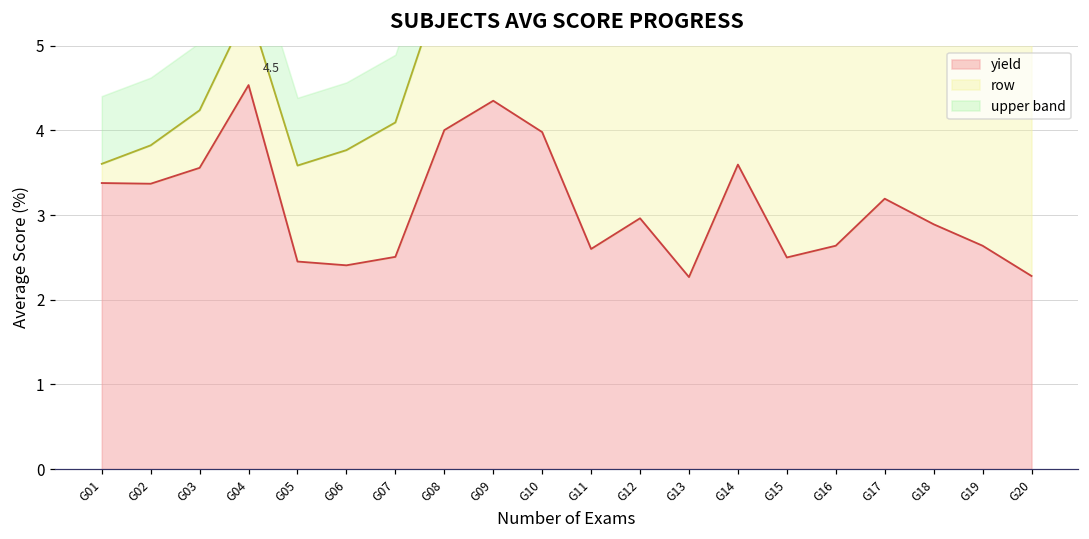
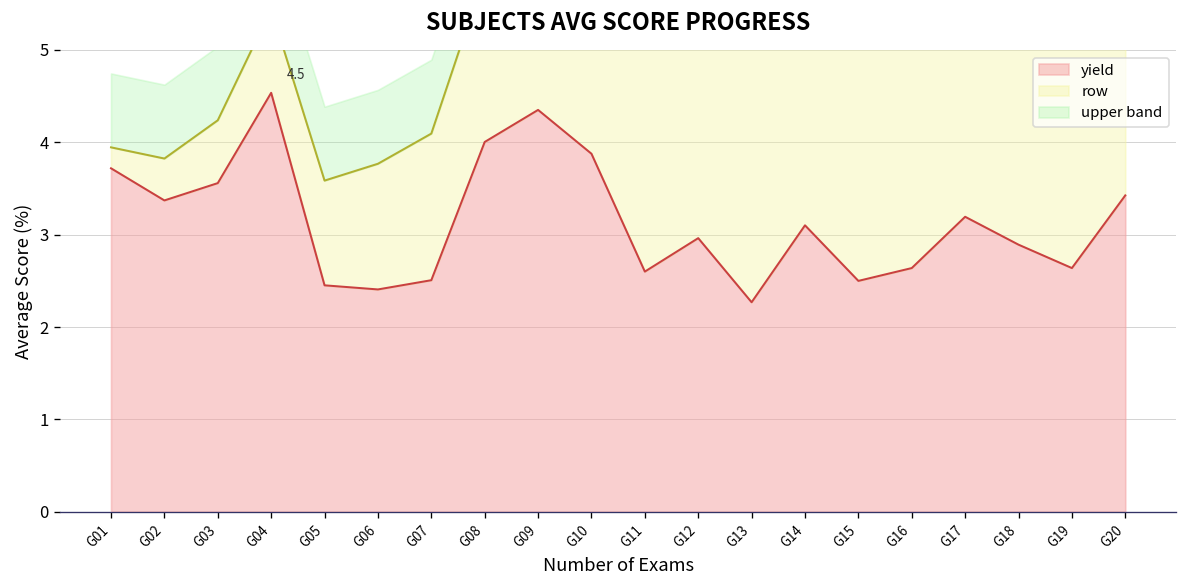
  {
    "yield": {
-     "G01": 3.4,
+     "G01": 3.7,
      "G02": 3.4,
      "G03": 3.6,
      "G05": 2.5,
      "G06": 2.4,
      "G07": 2.5,
      "G08": 4.0,
      "G09": 4.4,
-     "G10": 4.0,
+     "G10": 3.9,
      "G11": 2.6,
      "G12": 3.0,
      "G13": 2.3,
-     "G14": 3.6,
+     "G14": 3.1,
      "G15": 2.5,
      "G16": 2.6,
      "G17": 3.2,
      "G18": 2.9,
      "G19": 2.6,
-     "G20": 2.3
+     "G20": 3.4
    }
  }
